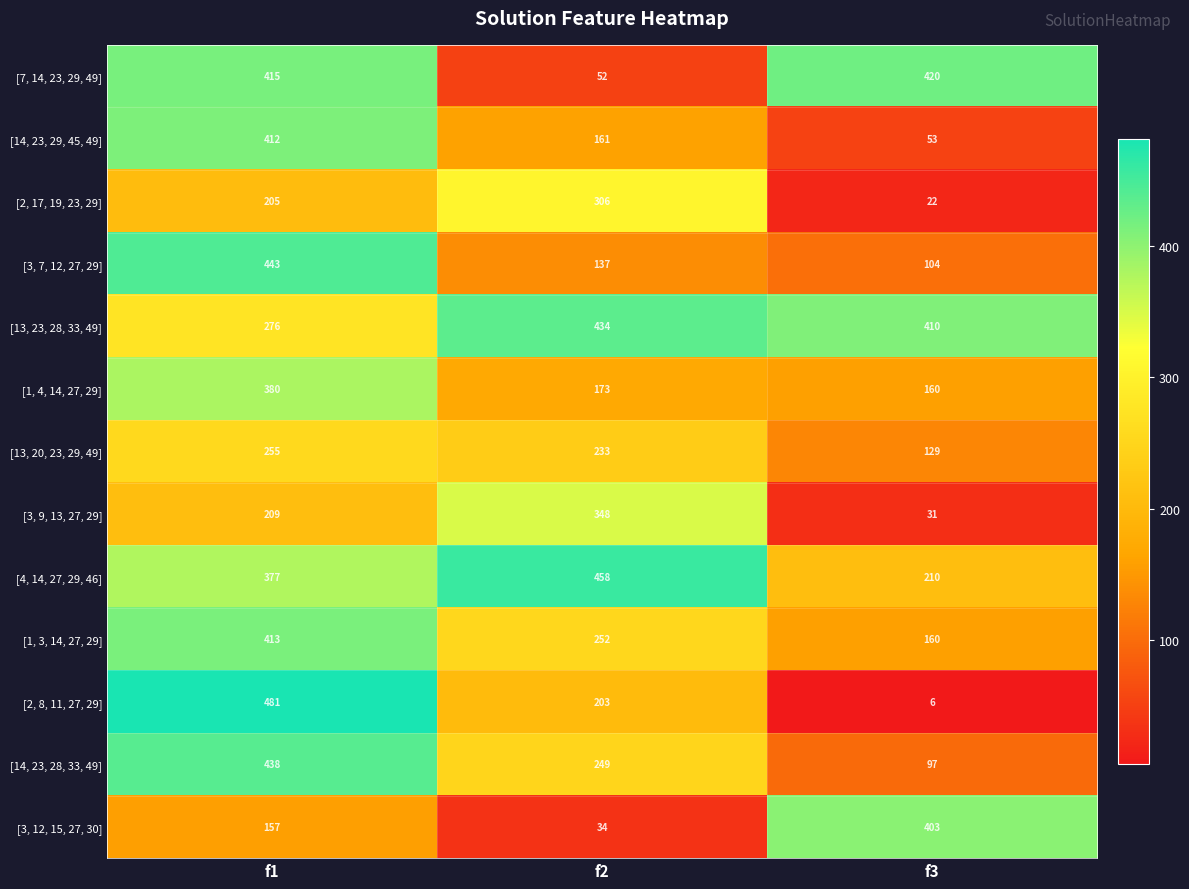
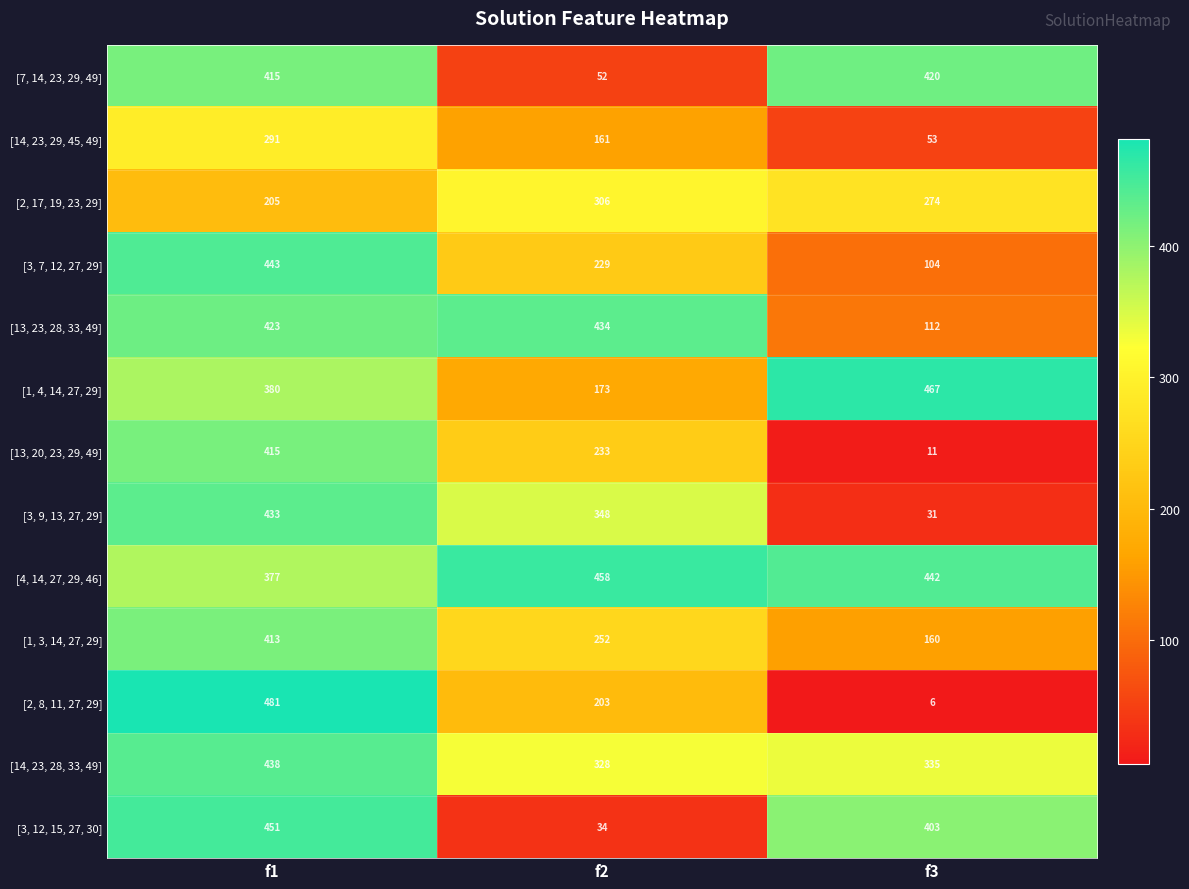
  {
    "[7, 14, 23, 29, 49]": {
      "f1": 415,
      "f2": 52,
      "f3": 420
    },
    "[14, 23, 29, 45, 49]": {
-     "f1": 412,
+     "f1": 291,
      "f2": 161,
      "f3": 53
    },
    "[2, 17, 19, 23, 29]": {
      "f1": 205,
      "f2": 306,
-     "f3": 22
+     "f3": 274
    },
    "[3, 7, 12, 27, 29]": {
      "f1": 443,
-     "f2": 137,
+     "f2": 229,
      "f3": 104
    },
    "[13, 23, 28, 33, 49]": {
-     "f1": 276,
+     "f1": 423,
      "f2": 434,
-     "f3": 410
+     "f3": 112
    },
    "[1, 4, 14, 27, 29]": {
      "f1": 380,
      "f2": 173,
-     "f3": 160
+     "f3": 467
    },
    "[13, 20, 23, 29, 49]": {
-     "f1": 255,
+     "f1": 415,
      "f2": 233,
-     "f3": 129
+     "f3": 11
    },
    "[3, 9, 13, 27, 29]": {
-     "f1": 209,
+     "f1": 433,
      "f2": 348,
      "f3": 31
    },
    "[4, 14, 27, 29, 46]": {
      "f1": 377,
      "f2": 458,
-     "f3": 210
+     "f3": 442
    },
    "[1, 3, 14, 27, 29]": {
      "f1": 413,
      "f2": 252,
      "f3": 160
    },
    "[2, 8, 11, 27, 29]": {
      "f1": 481,
      "f2": 203,
      "f3": 6
    },
    "[14, 23, 28, 33, 49]": {
      "f1": 438,
-     "f2": 249,
-     "f3": 97
+     "f2": 328,
+     "f3": 335
    },
    "[3, 12, 15, 27, 30]": {
-     "f1": 157,
+     "f1": 451,
      "f2": 34,
      "f3": 403
    }
  }
